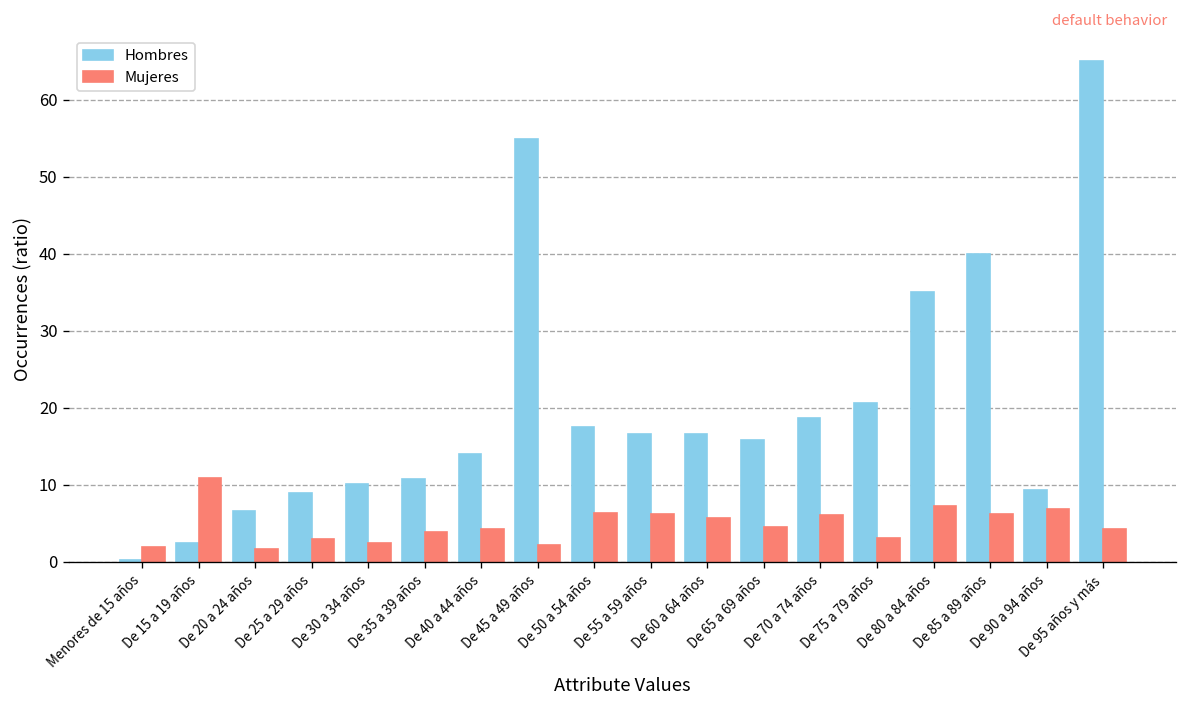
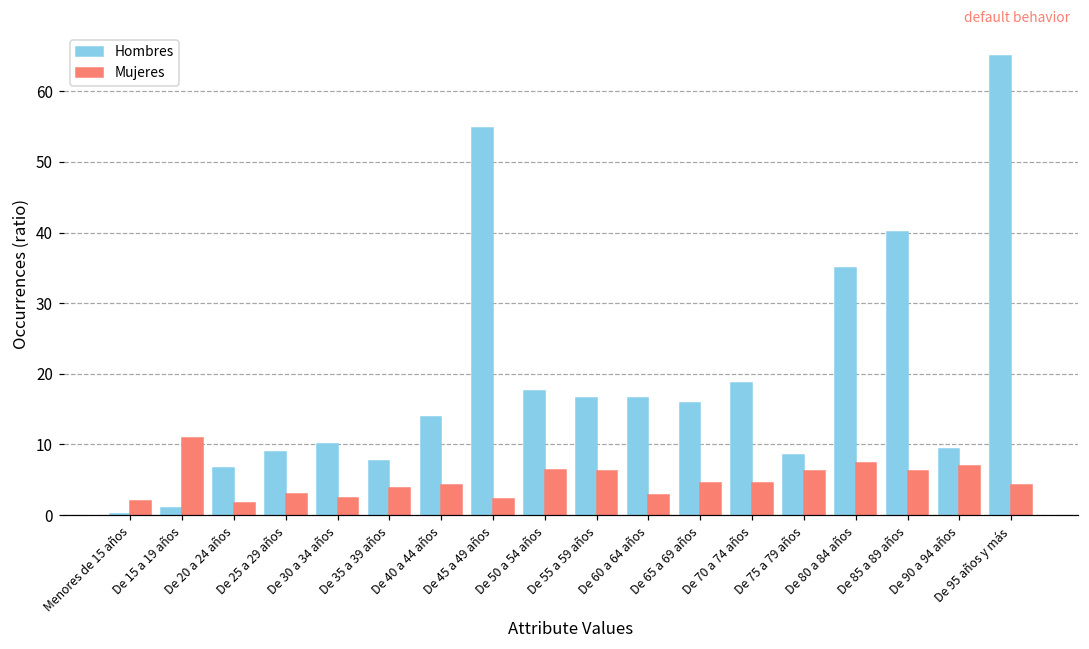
  {
    "Hombres": {
-     "De 15 a 19 años": 2,
+     "De 15 a 19 años": 1,
      "De 20 a 24 años": 7,
      "De 25 a 29 años": 9,
      "De 30 a 34 años": 10,
-     "De 35 a 39 años": 11,
+     "De 35 a 39 años": 8,
      "De 40 a 44 años": 14,
      "De 45 a 49 años": 55,
      "De 50 a 54 años": 18,
      "De 55 a 59 años": 17,
      "De 60 a 64 años": 17,
      "De 65 a 69 años": 16,
      "De 70 a 74 años": 19,
-     "De 75 a 79 años": 21,
+     "De 75 a 79 años": 9,
      "De 80 a 84 años": 35,
      "De 85 a 89 años": 40,
      "De 90 a 94 años": 9,
      "De 95 años y más": 65
    },
    "Mujeres": {
      "Menores de 15 años": 2,
      "De 15 a 19 años": 11,
      "De 20 a 24 años": 2,
      "De 25 a 29 años": 3,
      "De 30 a 34 años": 2,
      "De 35 a 39 años": 4,
      "De 40 a 44 años": 4,
      "De 45 a 49 años": 2,
      "De 50 a 54 años": 6,
      "De 55 a 59 años": 6,
-     "De 60 a 64 años": 6,
+     "De 60 a 64 años": 3,
      "De 65 a 69 años": 5,
-     "De 70 a 74 años": 6,
-     "De 75 a 79 años": 3,
+     "De 70 a 74 años": 5,
+     "De 75 a 79 años": 6,
      "De 80 a 84 años": 7,
      "De 85 a 89 años": 6,
      "De 90 a 94 años": 7,
      "De 95 años y más": 4
    }
  }
